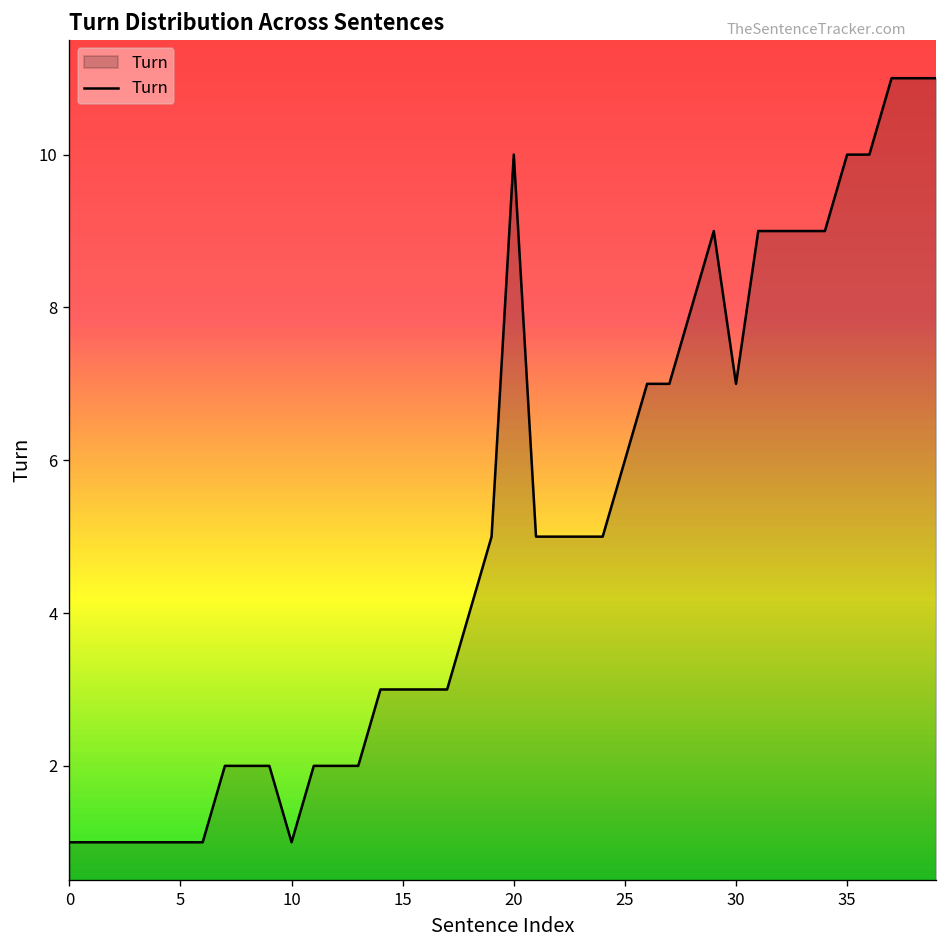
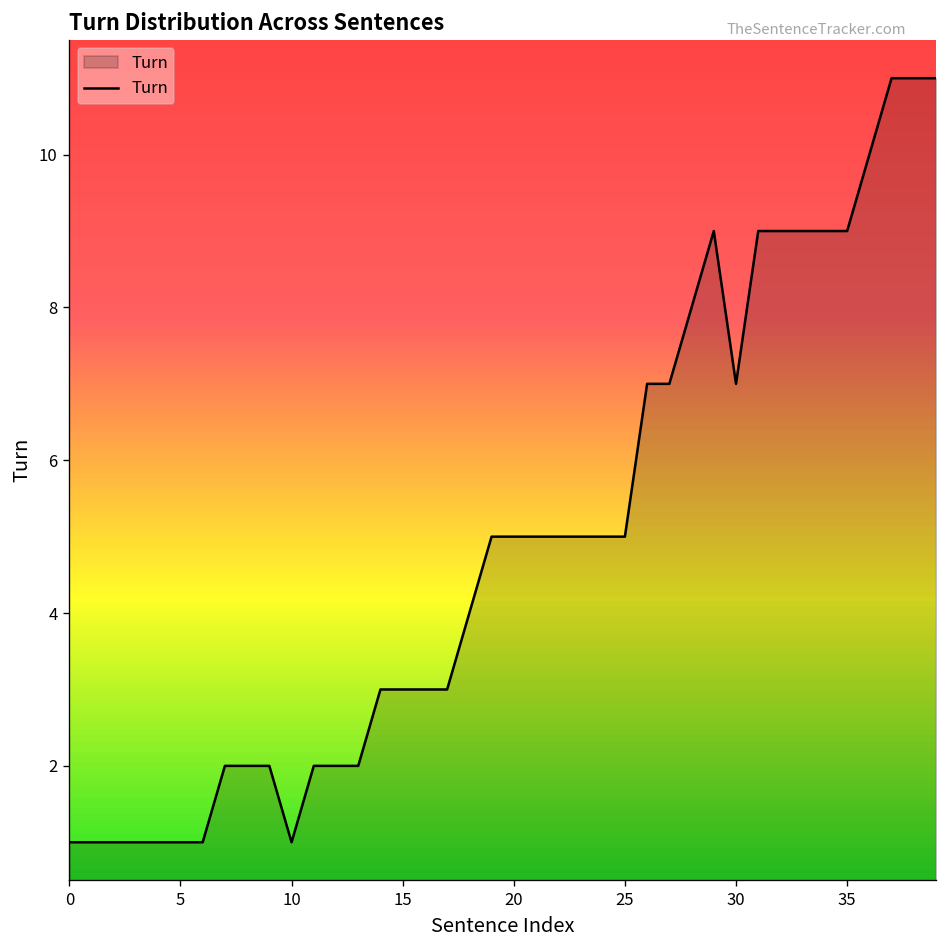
  {
    "0": 1,
    "5": 1,
    "10": 1,
    "15": 3,
-   "20": 10,
-   "25": 6,
+   "20": 5,
+   "25": 5,
    "30": 7,
-   "35": 10
+   "35": 9
  }
